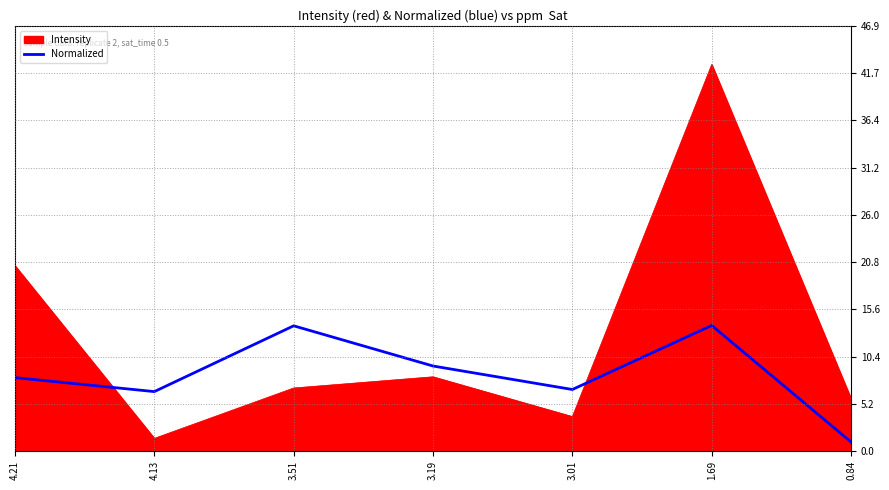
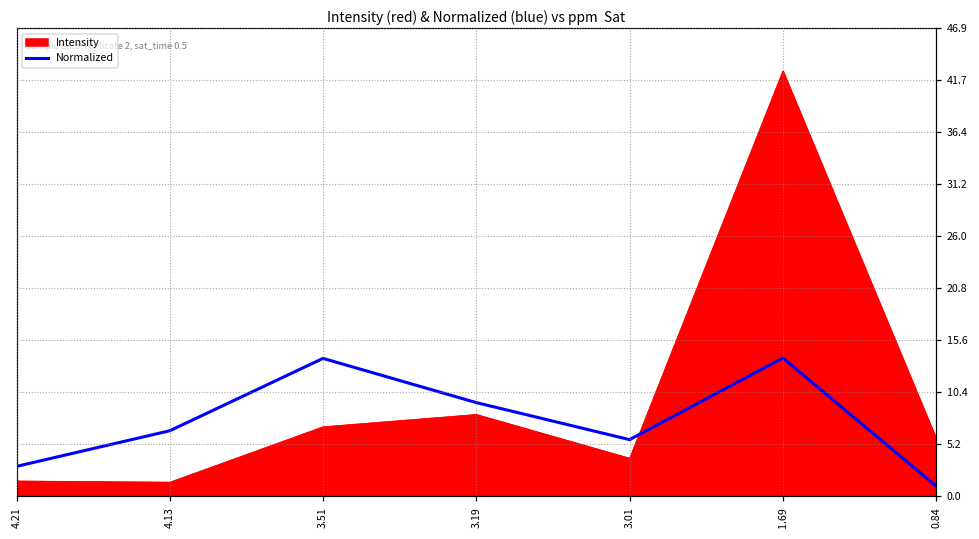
  {
    "Intensity": {
-     "4.21": 20,
+     "4.21": 2,
      "4.13": 1,
      "3.51": 7,
      "3.19": 8,
      "3.01": 4,
      "1.69": 43,
      "0.84": 6
    },
    "Normalized": {
-     "4.21": 8,
+     "4.21": 3,
      "4.13": 7,
      "3.51": 14,
      "3.19": 9,
-     "3.01": 7,
+     "3.01": 6,
      "1.69": 14,
      "0.84": 1
    }
  }
